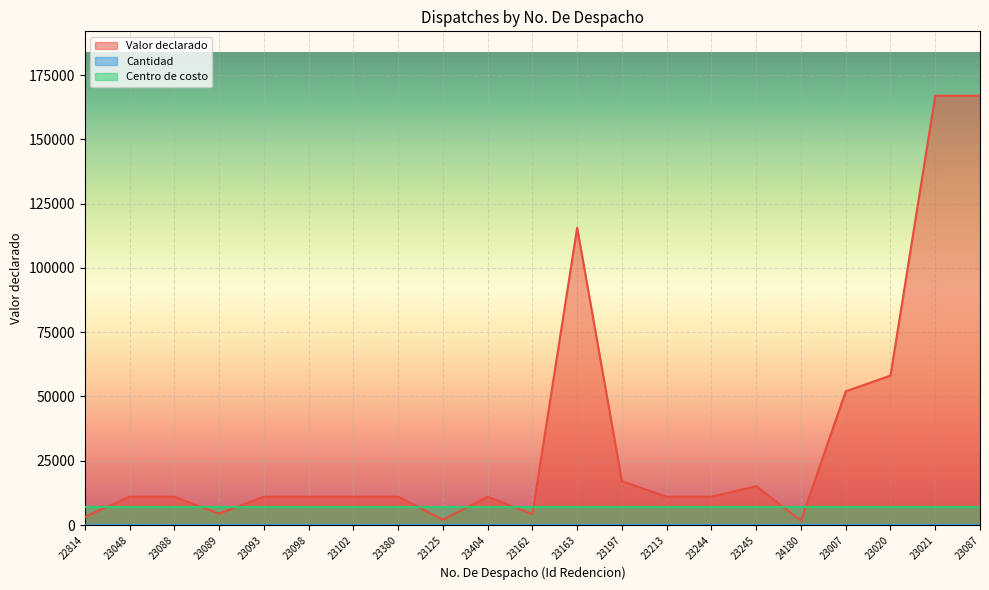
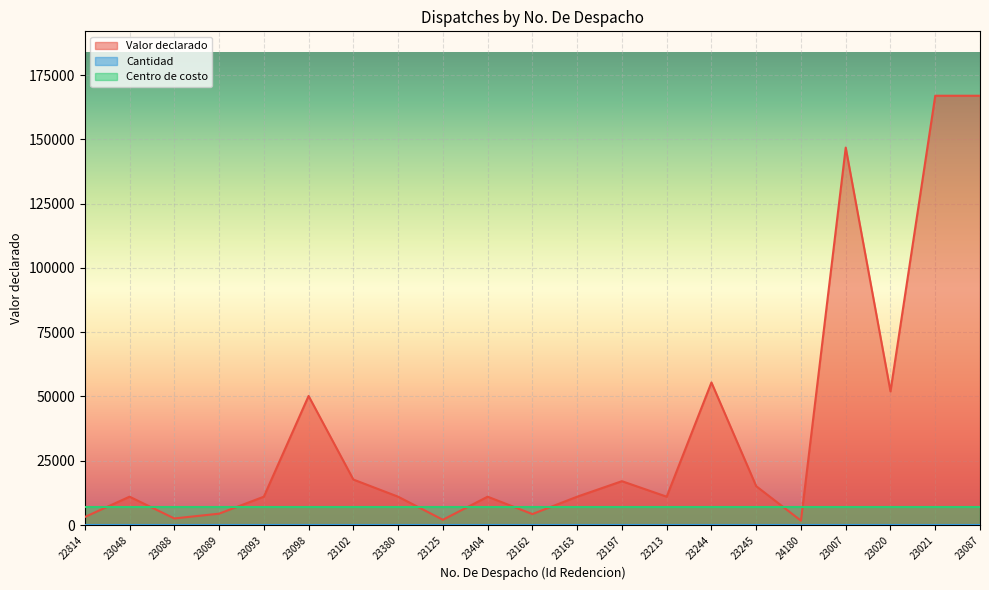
  {
    "Valor declarado": {
      "22814": 3000,
      "23048": 11000,
-     "23088": 11000,
+     "23088": 3000,
      "23089": 4000,
      "23093": 11000,
-     "23098": 11000,
-     "23102": 11000,
+     "23098": 50000,
+     "23102": 18000,
      "23380": 11000,
      "23125": 2000,
      "23404": 11000,
      "23162": 4000,
-     "23163": 116000,
+     "23163": 11000,
      "23197": 17000,
      "23213": 11000,
-     "23244": 11000,
+     "23244": 55000,
      "23245": 15000,
      "24180": 2000,
-     "23007": 52000,
-     "23020": 58000,
+     "23007": 147000,
+     "23020": 52000,
      "23021": 167000,
      "23087": 167000
    },
    "Cantidad": {
      "22814": 0,
      "23048": 0,
      "23088": 0,
      "23089": 0,
      "23093": 0,
      "23098": 0,
      "23102": 0,
      "23380": 0,
      "23125": 0,
      "23404": 0,
      "23162": 0,
      "23163": 0,
      "23197": 0,
      "23213": 0,
      "23244": 0,
      "23245": 0,
      "24180": 0,
      "23007": 0,
      "23020": 0,
      "23021": 0,
      "23087": 0
    },
    "Centro de costo": {
      "22814": 7000,
      "23048": 7000,
      "23088": 7000,
      "23089": 7000,
      "23093": 7000,
      "23098": 7000,
      "23102": 7000,
      "23380": 7000,
      "23125": 7000,
      "23404": 7000,
      "23162": 7000,
      "23163": 7000,
      "23197": 7000,
      "23213": 7000,
      "23244": 7000,
      "23245": 7000,
      "24180": 7000,
      "23007": 7000,
      "23020": 7000,
      "23021": 7000,
      "23087": 7000
    }
  }
